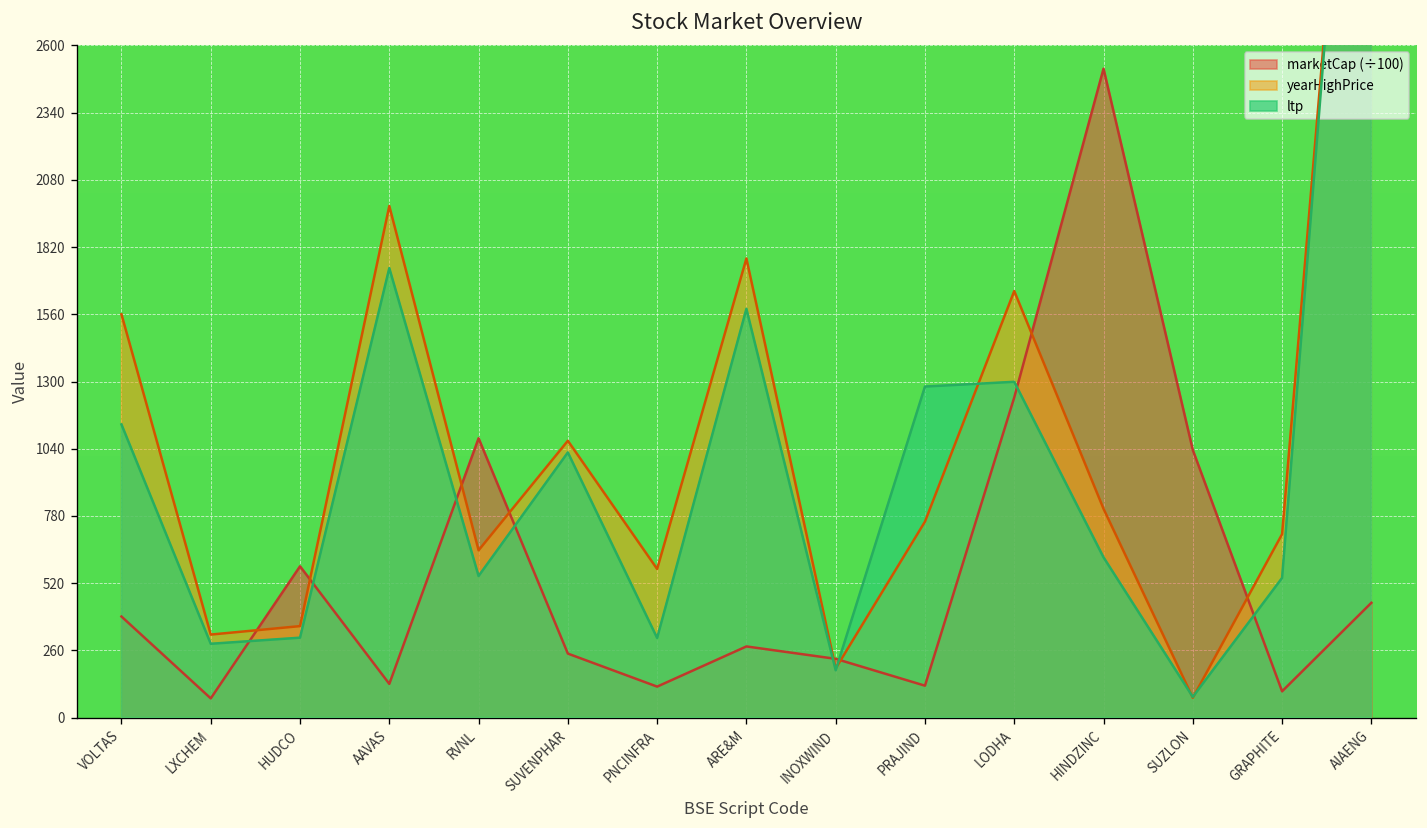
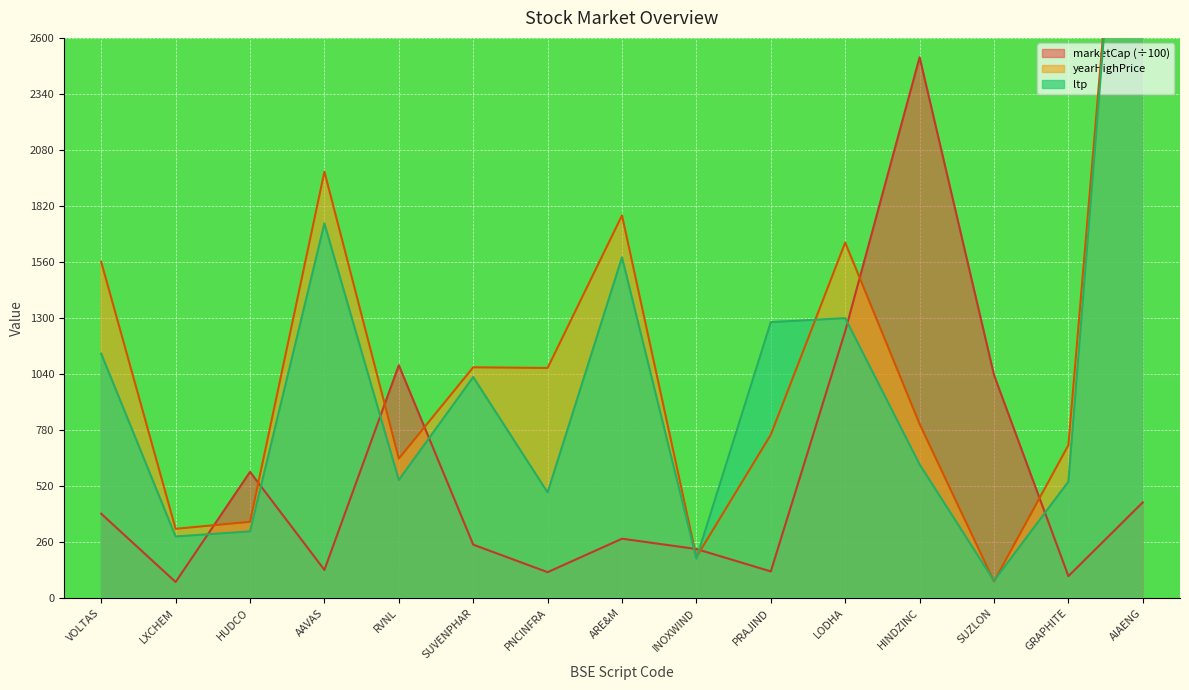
  {
    "marketCap (÷100)": {
      "VOLTAS": 390,
      "LXCHEM": 70,
      "HUDCO": 590,
      "AAVAS": 130,
      "RVNL": 1080,
      "SUVENPHAR": 250,
      "PNCINFRA": 120,
      "ARE&M": 280,
      "INOXWIND": 230,
      "PRAJIND": 120,
      "LODHA": 1240,
      "HINDZINC": 2510,
      "SUZLON": 1030,
      "GRAPHITE": 100,
      "AIAENG": 440
    },
    "yearHighPrice": {
      "VOLTAS": 1560,
      "LXCHEM": 320,
      "HUDCO": 350,
      "AAVAS": 1980,
      "RVNL": 650,
      "SUVENPHAR": 1070,
-     "PNCINFRA": 570,
+     "PNCINFRA": 1070,
      "ARE&M": 1780,
      "PRAJIND": 760,
      "LODHA": 1650,
      "HINDZINC": 810,
      "GRAPHITE": 710
    },
    "ltp": {
      "VOLTAS": 1130,
      "LXCHEM": 290,
      "HUDCO": 310,
      "AAVAS": 1740,
      "RVNL": 550,
      "SUVENPHAR": 1030,
-     "PNCINFRA": 310,
+     "PNCINFRA": 490,
      "ARE&M": 1580,
      "PRAJIND": 1280,
      "LODHA": 1300,
      "HINDZINC": 620,
      "GRAPHITE": 540
    }
  }
